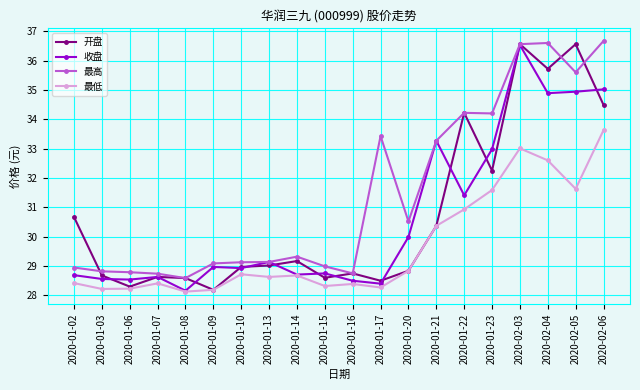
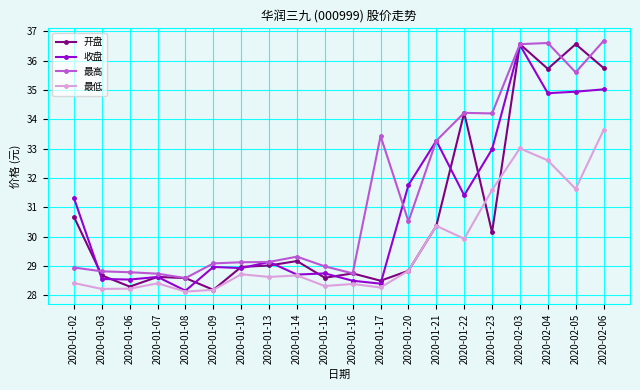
  {
    "开盘": {
      "2020-01-02": 30.7,
      "2020-01-03": 28.7,
      "2020-01-13": 29.0,
      "2020-01-14": 29.2,
      "2020-01-15": 28.6,
      "2020-01-17": 28.5,
-     "2020-01-23": 32.3,
+     "2020-01-23": 30.2,
      "2020-02-04": 35.7,
      "2020-02-05": 36.6,
-     "2020-02-06": 34.5
+     "2020-02-06": 35.8
    },
    "收盘": {
-     "2020-01-02": 28.7,
+     "2020-01-02": 31.3,
      "2020-01-03": 28.6,
      "2020-01-06": 28.5,
      "2020-01-09": 29.0,
      "2020-01-15": 28.8,
      "2020-01-16": 28.5,
      "2020-01-17": 28.4,
-     "2020-01-20": 30.0,
+     "2020-01-20": 31.8,
      "2020-01-22": 31.4,
      "2020-01-23": 33.0,
      "2020-02-04": 34.9,
      "2020-02-05": 34.9,
      "2020-02-06": 35.0
    },
    "最高": {
      "2020-01-02": 29.0,
      "2020-01-03": 28.8,
      "2020-01-06": 28.8,
      "2020-01-07": 28.7,
      "2020-01-09": 29.1,
      "2020-01-10": 29.1,
      "2020-01-14": 29.3,
      "2020-01-15": 29.0,
      "2020-01-17": 33.4,
      "2020-01-20": 30.5,
      "2020-01-23": 34.2,
      "2020-02-04": 36.6,
      "2020-02-05": 35.6,
      "2020-02-06": 36.7
    },
    "最低": {
      "2020-01-02": 28.4,
      "2020-01-03": 28.2,
      "2020-01-07": 28.4,
      "2020-01-10": 28.7,
      "2020-01-13": 28.6,
      "2020-01-15": 28.3,
      "2020-01-16": 28.4,
      "2020-01-17": 28.3,
-     "2020-01-22": 30.9,
+     "2020-01-22": 29.9,
      "2020-01-23": 31.6,
      "2020-02-03": 33.0,
      "2020-02-04": 32.6,
      "2020-02-05": 31.6,
      "2020-02-06": 33.6
    }
  }
